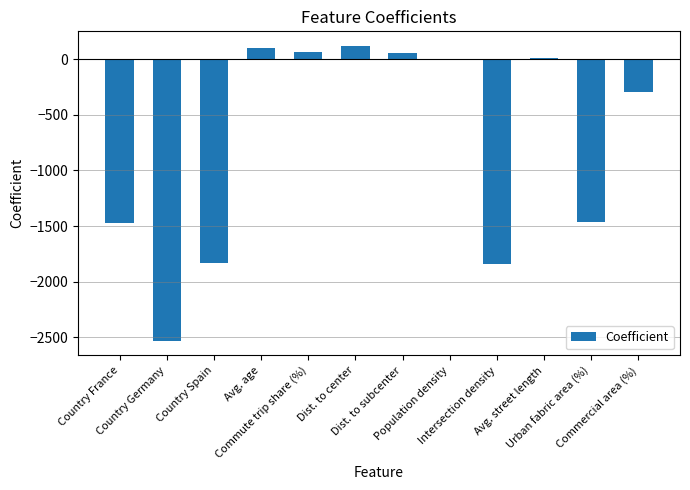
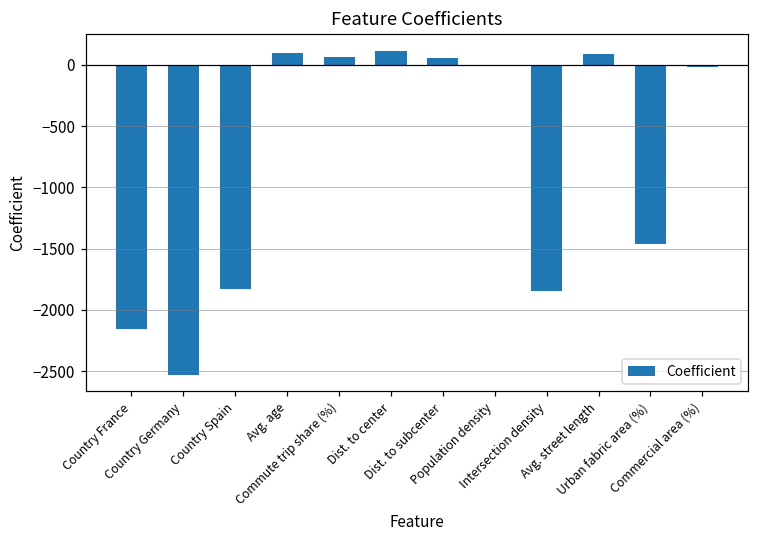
  {
-   "Country France": -1470,
+   "Country France": -2150,
    "Country Germany": -2530,
    "Country Spain": -1830,
    "Avg. age": 100,
    "Commute trip share (%)": 70,
    "Dist. to center": 120,
    "Dist. to subcenter": 60,
    "Intersection density": -1840,
-   "Avg. street length": 10,
+   "Avg. street length": 90,
    "Urban fabric area (%)": -1460,
-   "Commercial area (%)": -300
+   "Commercial area (%)": -20
  }
